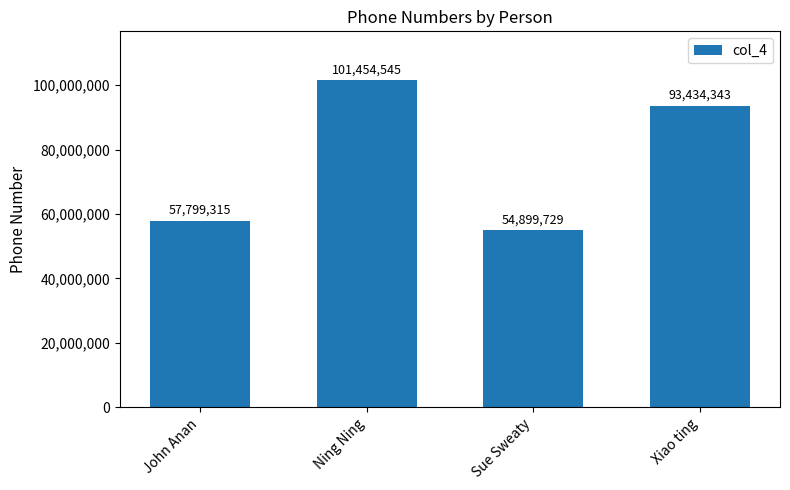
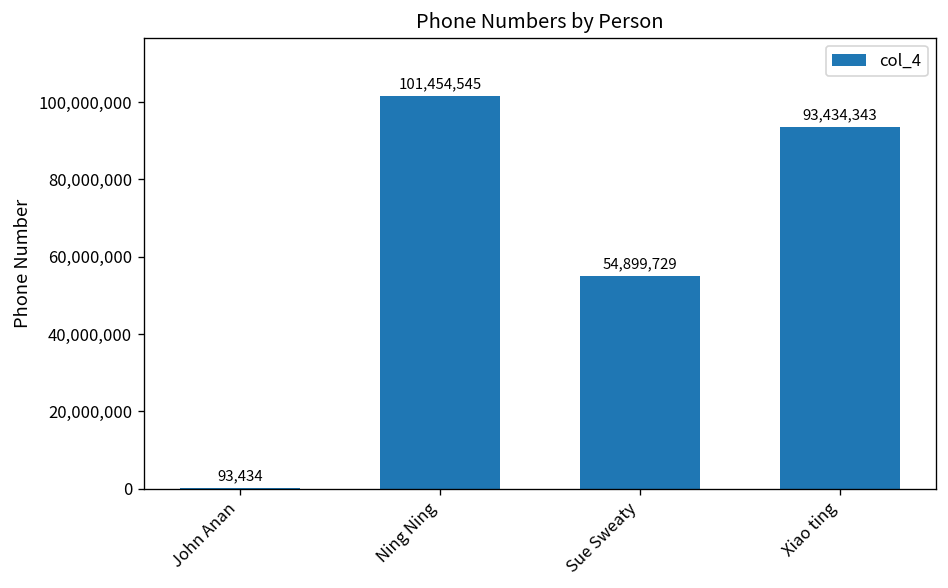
  {
-   "John Anan": "57,799,315",
+   "John Anan": "93,434",
    "Ning Ning": "101,454,545",
    "Sue Sweaty": "54,899,729",
    "Xiao ting": "93,434,343"
  }
